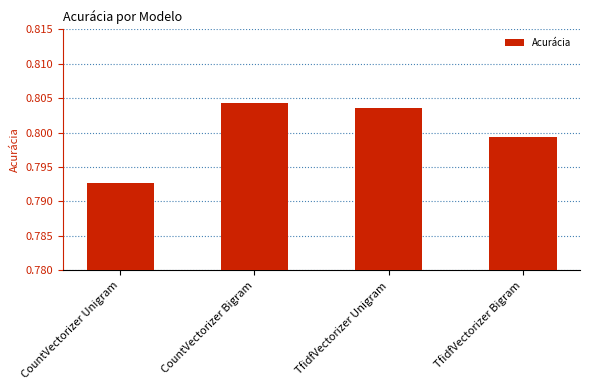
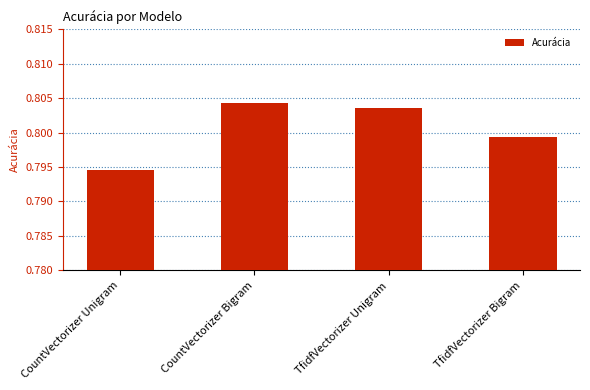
  {
-   "CountVectorizer Unigram": 0.793,
+   "CountVectorizer Unigram": 0.795,
    "CountVectorizer Bigram": 0.804,
    "TfidfVectorizer Unigram": 0.804,
    "TfidfVectorizer Bigram": 0.799
  }
